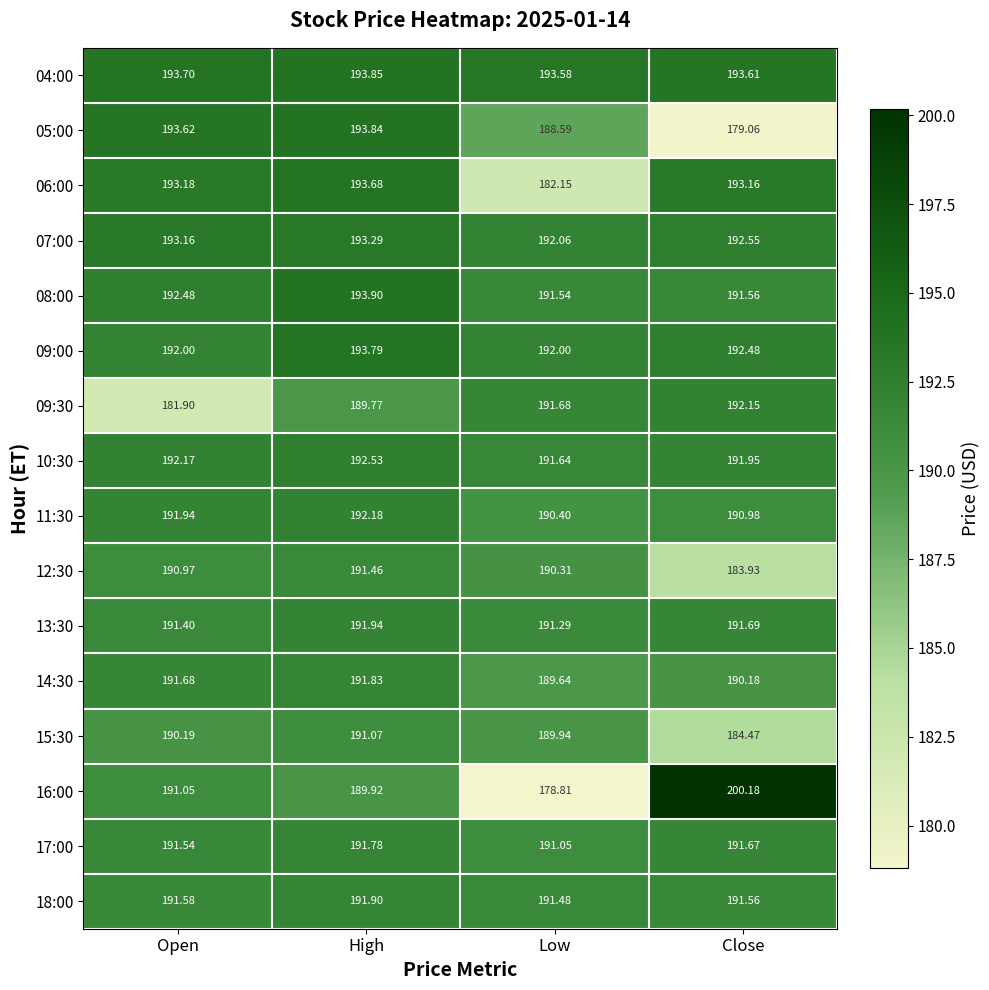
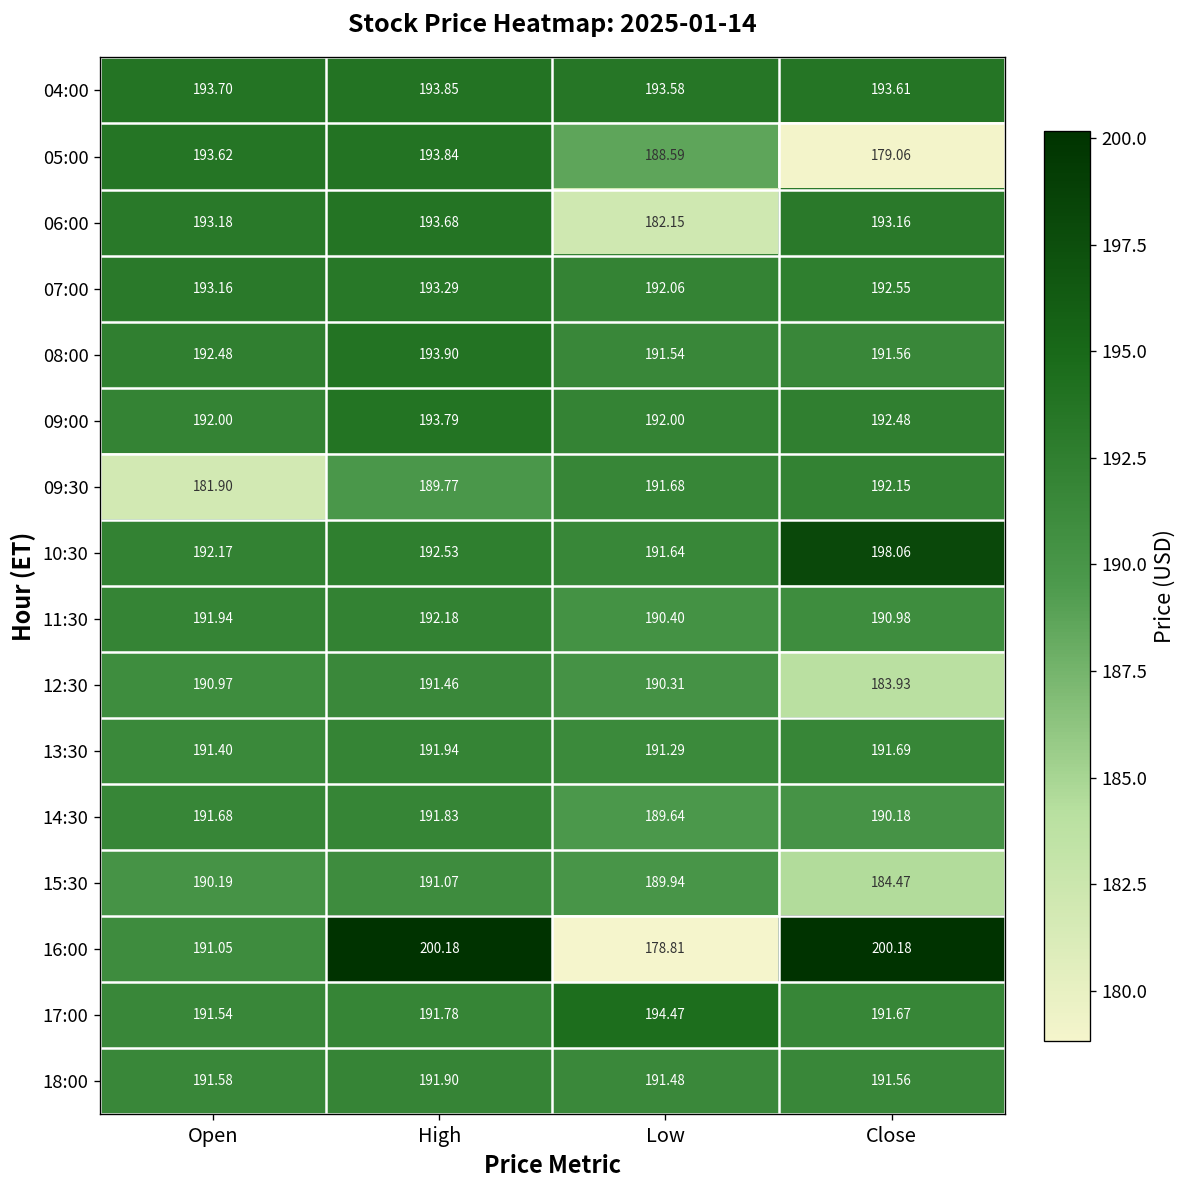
  {
    "04:00": {
      "Open": 193.70,
      "High": 193.85,
      "Low": 193.58,
      "Close": 193.61
    },
    "05:00": {
      "Open": 193.62,
      "High": 193.84,
      "Low": 188.59,
      "Close": 179.06
    },
    "06:00": {
      "Open": 193.18,
      "High": 193.68,
      "Low": 182.15,
      "Close": 193.16
    },
    "07:00": {
      "Open": 193.16,
      "High": 193.29,
      "Low": 192.06,
      "Close": 192.55
    },
    "08:00": {
      "Open": 192.48,
      "High": 193.90,
      "Low": 191.54,
      "Close": 191.56
    },
    "09:00": {
      "Open": 192.00,
      "High": 193.79,
      "Low": 192.00,
      "Close": 192.48
    },
    "09:30": {
      "Open": 181.90,
      "High": 189.77,
      "Low": 191.68,
      "Close": 192.15
    },
    "10:30": {
      "Open": 192.17,
      "High": 192.53,
      "Low": 191.64,
-     "Close": 191.95
+     "Close": 198.06
    },
    "11:30": {
      "Open": 191.94,
      "High": 192.18,
      "Low": 190.40,
      "Close": 190.98
    },
    "12:30": {
      "Open": 190.97,
      "High": 191.46,
      "Low": 190.31,
      "Close": 183.93
    },
    "13:30": {
      "Open": 191.40,
      "High": 191.94,
      "Low": 191.29,
      "Close": 191.69
    },
    "14:30": {
      "Open": 191.68,
      "High": 191.83,
      "Low": 189.64,
      "Close": 190.18
    },
    "15:30": {
      "Open": 190.19,
      "High": 191.07,
      "Low": 189.94,
      "Close": 184.47
    },
    "16:00": {
      "Open": 191.05,
-     "High": 189.92,
+     "High": 200.18,
      "Low": 178.81,
      "Close": 200.18
    },
    "17:00": {
      "Open": 191.54,
      "High": 191.78,
-     "Low": 191.05,
+     "Low": 194.47,
      "Close": 191.67
    },
    "18:00": {
      "Open": 191.58,
      "High": 191.90,
      "Low": 191.48,
      "Close": 191.56
    }
  }
